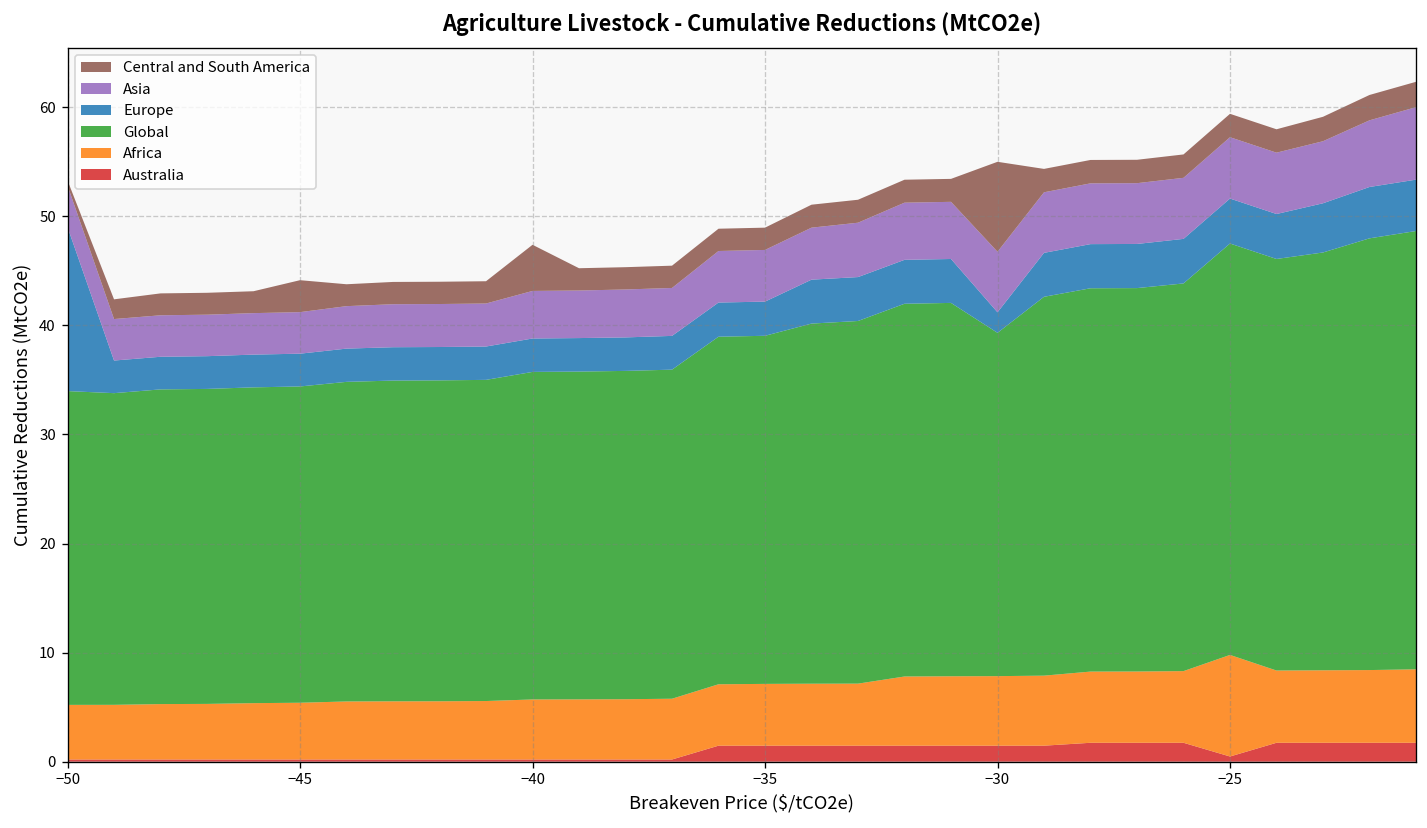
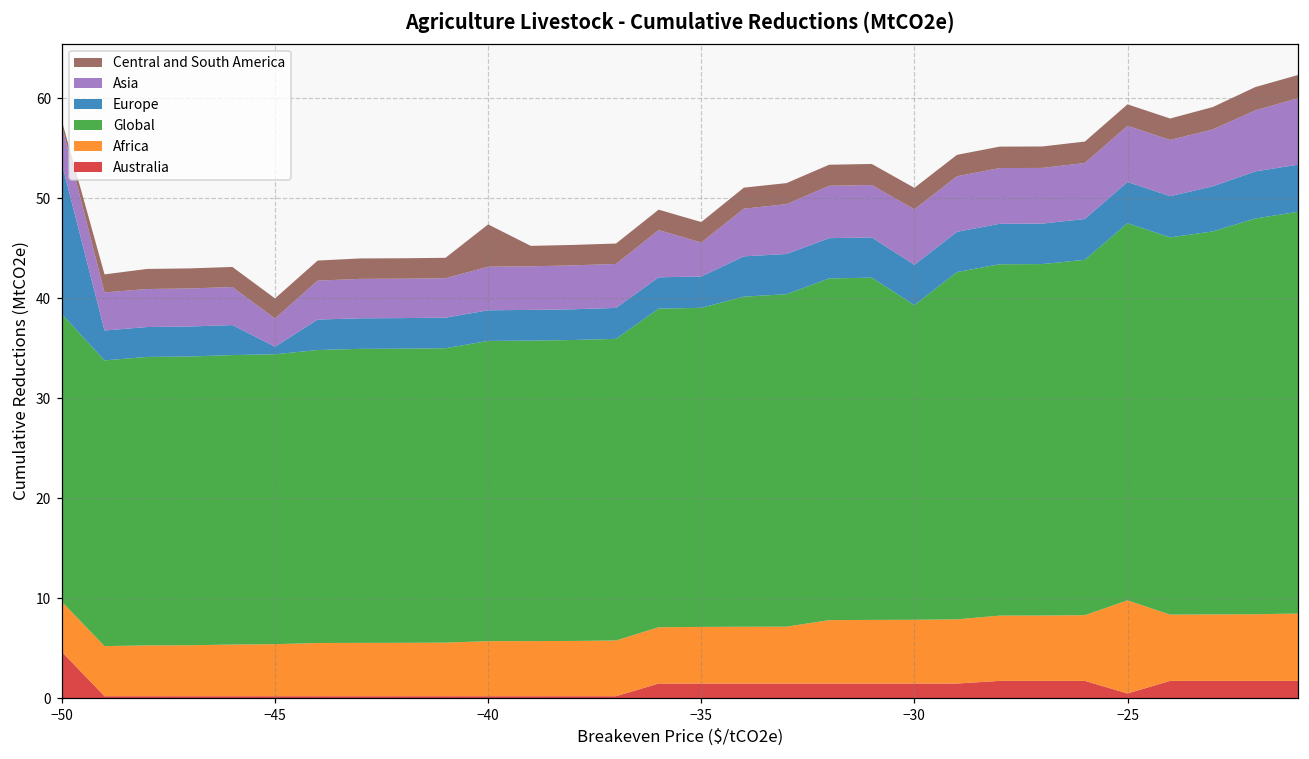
  {
    "Australia": {
-     "−50": 0,
+     "−50": 5,
      "−35": 1,
      "−30": 1,
      "−25": 0
    },
    "Africa": {
      "−50": 5,
      "−45": 5,
      "−40": 6,
      "−35": 6,
      "−30": 6,
      "−25": 9
    },
    "Global": {
      "−50": 29,
      "−45": 29,
      "−40": 30,
      "−35": 32,
      "−30": 31,
      "−25": 38
    },
    "Europe": {
      "−50": 15,
-     "−45": 3,
+     "−45": 1,
      "−40": 3,
      "−35": 3,
-     "−30": 2,
+     "−30": 4,
      "−25": 4
    },
    "Asia": {
      "−50": 4,
-     "−45": 4,
+     "−45": 3,
      "−40": 4,
-     "−35": 5,
+     "−35": 3,
      "−30": 6,
      "−25": 6
    },
    "Central and South America": {
      "−50": 0,
-     "−45": 3,
+     "−45": 2,
      "−40": 4,
      "−35": 2,
-     "−30": 8,
+     "−30": 2,
      "−25": 2
    }
  }
